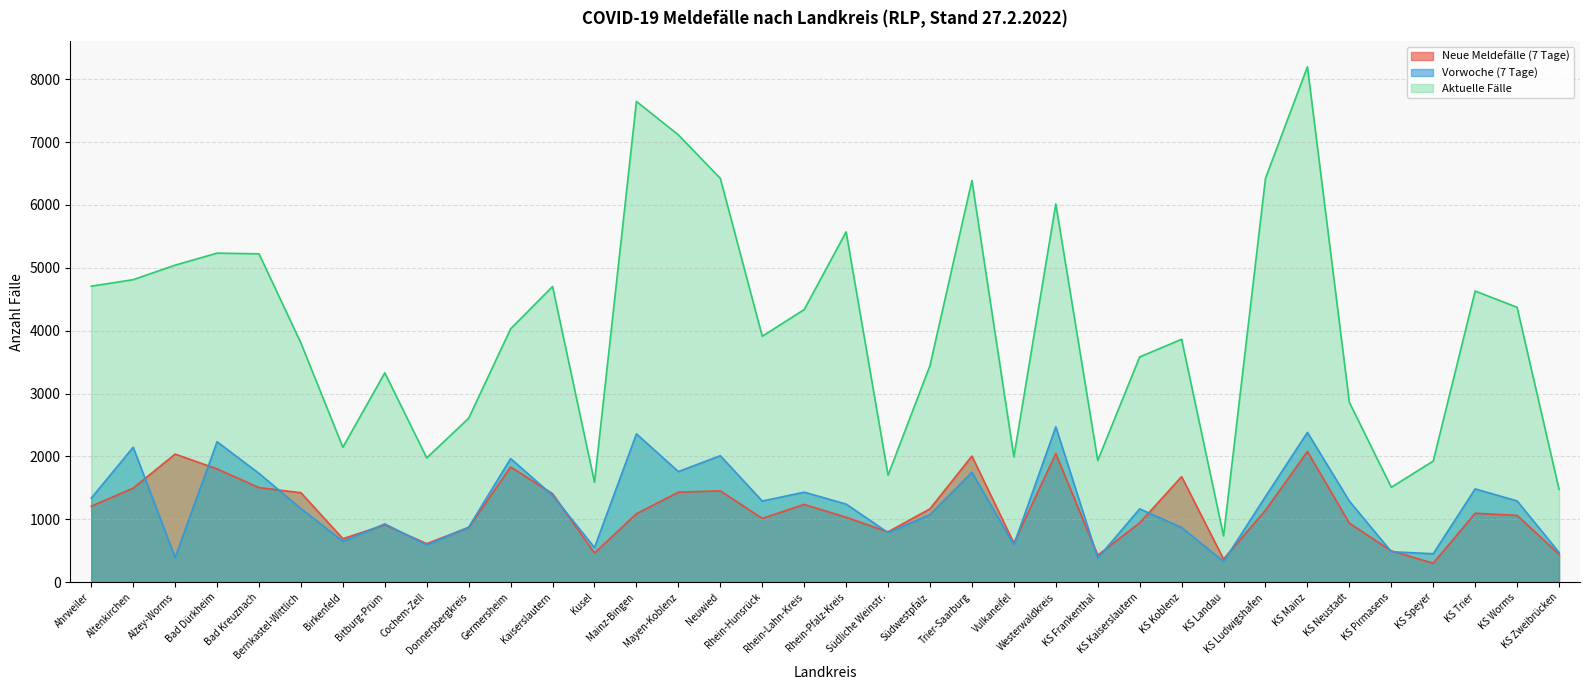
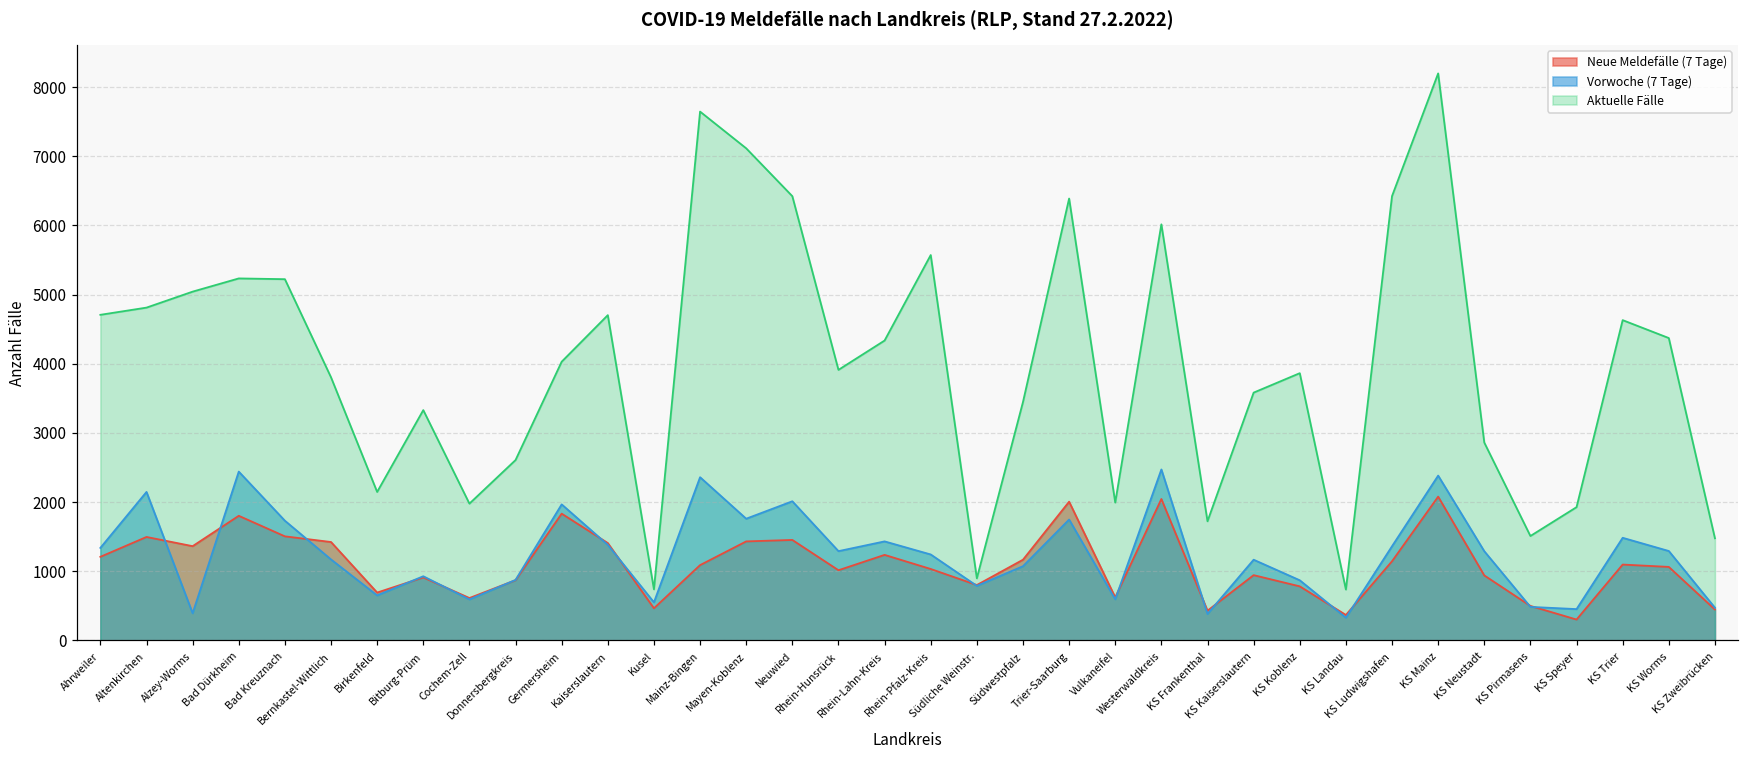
  {
    "Neue Meldefälle (7 Tage)": {
      "Ahrweiler": 1200,
      "Altenkirchen": 1500,
-     "Alzey-Worms": 2000,
+     "Alzey-Worms": 1400,
      "Bad Dürkheim": 1800,
      "Bad Kreuznach": 1500,
      "Bernkastel-Wittlich": 1400,
      "Birkenfeld": 700,
      "Germersheim": 1800,
      "Kusel": 500,
      "Mainz-Bingen": 1100,
      "Mayen-Koblenz": 1400,
      "Neuwied": 1500,
      "Rhein-Hunsrück": 1000,
      "Rhein-Lahn-Kreis": 1200,
      "Rhein-Pfalz-Kreis": 1000,
      "Südwestpfalz": 1200,
      "Trier-Saarburg": 2000,
      "Westerwaldkreis": 2000,
      "KS Frankenthal": 400,
      "KS Kaiserslautern": 900,
-     "KS Koblenz": 1700,
+     "KS Koblenz": 800,
      "KS Ludwigshafen": 1100,
      "KS Mainz": 2100,
      "KS Neustadt": 900,
      "KS Speyer": 300,
      "KS Trier": 1100,
      "KS Worms": 1100
    },
    "Vorwoche (7 Tage)": {
      "Ahrweiler": 1300,
      "Altenkirchen": 2100,
      "Alzey-Worms": 400,
-     "Bad Dürkheim": 2200,
+     "Bad Dürkheim": 2400,
      "Bad Kreuznach": 1700,
      "Bernkastel-Wittlich": 1200,
      "Birkenfeld": 700,
      "Germersheim": 2000,
      "Kusel": 600,
      "Mainz-Bingen": 2400,
      "Mayen-Koblenz": 1800,
      "Neuwied": 2000,
      "Rhein-Hunsrück": 1300,
      "Rhein-Lahn-Kreis": 1400,
      "Rhein-Pfalz-Kreis": 1200,
      "Südwestpfalz": 1100,
      "Trier-Saarburg": 1700,
      "Westerwaldkreis": 2500,
      "KS Frankenthal": 400,
      "KS Kaiserslautern": 1200,
      "KS Koblenz": 900,
      "KS Ludwigshafen": 1400,
      "KS Mainz": 2400,
      "KS Neustadt": 1300,
      "KS Speyer": 500,
      "KS Trier": 1500,
      "KS Worms": 1300
    },
    "Aktuelle Fälle": {
      "Ahrweiler": 4700,
      "Altenkirchen": 4800,
      "Alzey-Worms": 5000,
      "Bad Dürkheim": 5200,
      "Bad Kreuznach": 5200,
      "Bernkastel-Wittlich": 3800,
      "Birkenfeld": 2100,
      "Bitburg-Prüm": 3300,
      "Cochem-Zell": 2000,
      "Donnersbergkreis": 2600,
      "Germersheim": 4000,
      "Kaiserslautern": 4700,
-     "Kusel": 1600,
+     "Kusel": 700,
      "Mainz-Bingen": 7600,
      "Mayen-Koblenz": 7100,
      "Neuwied": 6400,
      "Rhein-Hunsrück": 3900,
      "Rhein-Lahn-Kreis": 4300,
      "Rhein-Pfalz-Kreis": 5600,
-     "Südliche Weinstr.": 1700,
+     "Südliche Weinstr.": 900,
      "Südwestpfalz": 3400,
      "Trier-Saarburg": 6400,
      "Vulkaneifel": 2000,
      "Westerwaldkreis": 6000,
-     "KS Frankenthal": 1900,
+     "KS Frankenthal": 1700,
      "KS Kaiserslautern": 3600,
      "KS Koblenz": 3900,
      "KS Landau": 700,
      "KS Ludwigshafen": 6400,
      "KS Mainz": 8200,
      "KS Neustadt": 2900,
      "KS Pirmasens": 1500,
      "KS Speyer": 1900,
      "KS Trier": 4600,
      "KS Worms": 4400,
      "KS Zweibrücken": 1500
    }
  }
